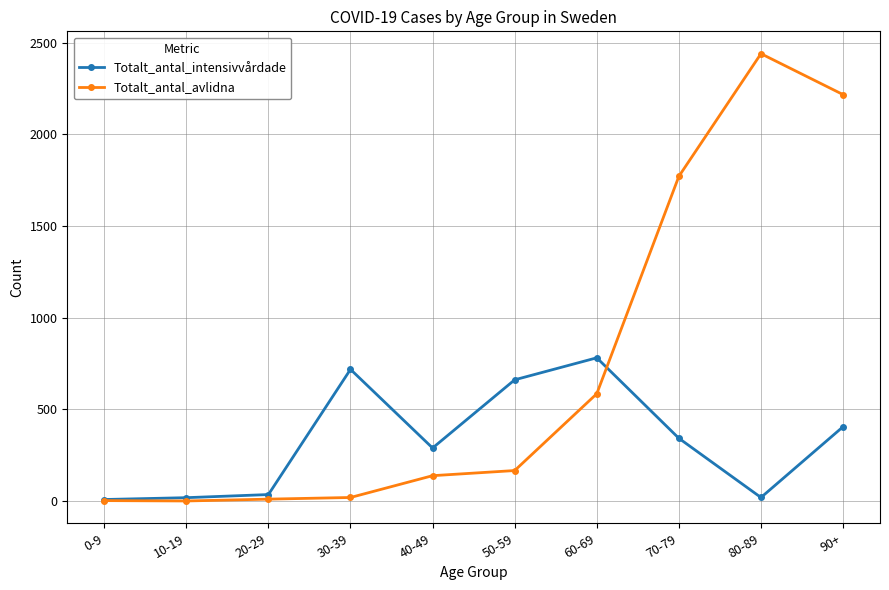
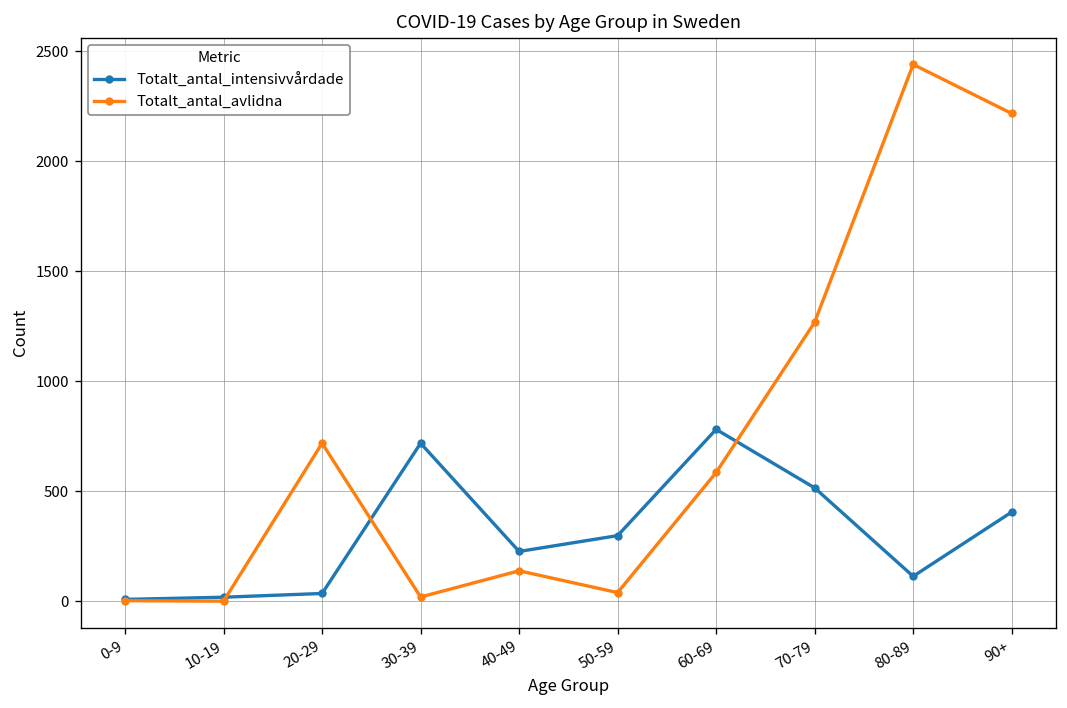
  {
    "Totalt_antal_intensivvårdade": {
      "10-19": 20,
      "20-29": 40,
      "30-39": 720,
-     "40-49": 290,
-     "50-59": 660,
+     "40-49": 230,
+     "50-59": 300,
      "60-69": 780,
-     "70-79": 340,
-     "80-89": 20,
+     "70-79": 520,
+     "80-89": 110,
      "90+": 410
    },
    "Totalt_antal_avlidna": {
      "10-19": 0,
-     "20-29": 10,
+     "20-29": 720,
      "30-39": 20,
      "40-49": 140,
-     "50-59": 170,
+     "50-59": 40,
      "60-69": 590,
-     "70-79": 1770,
+     "70-79": 1270,
      "80-89": 2440,
      "90+": 2220
    }
  }
